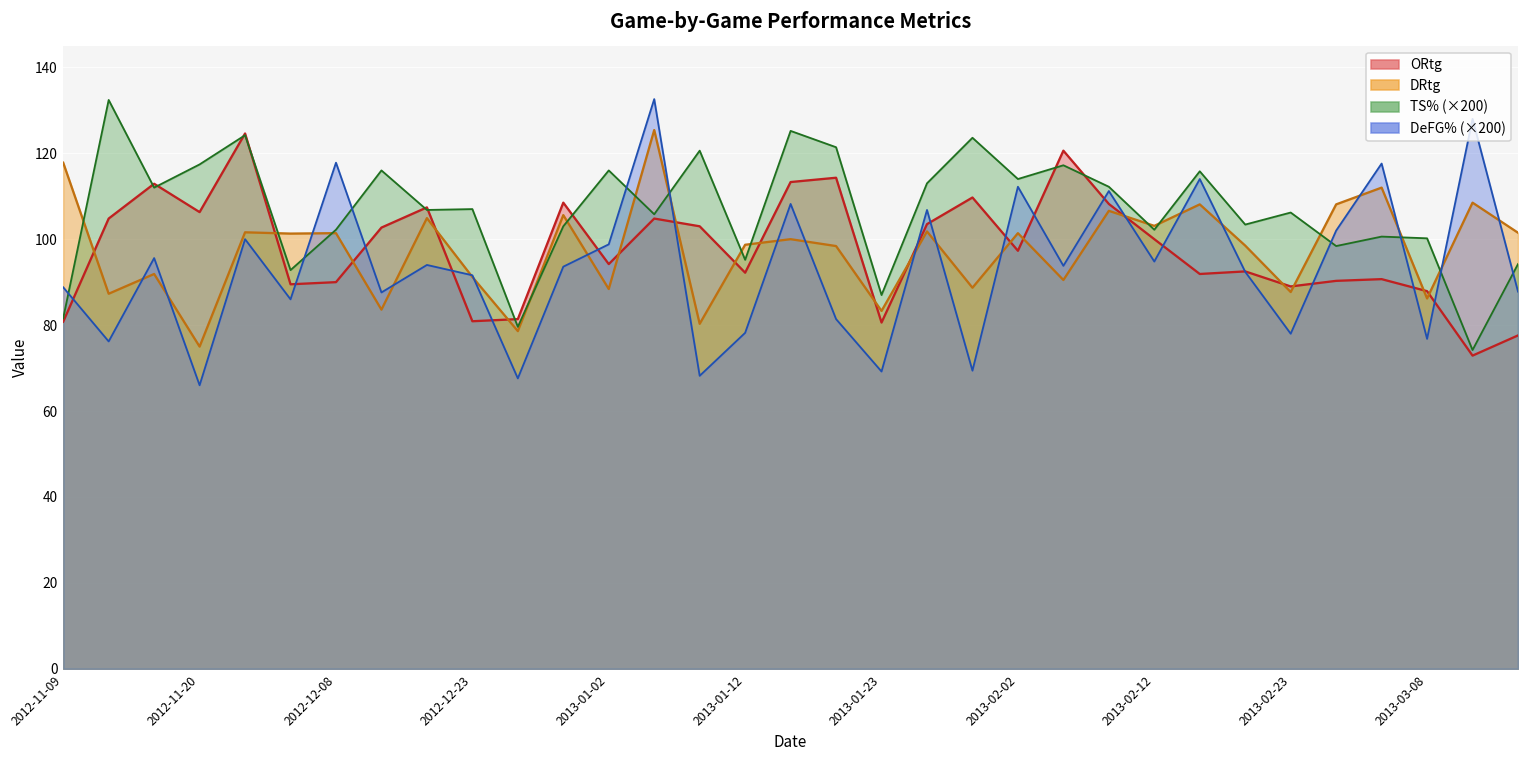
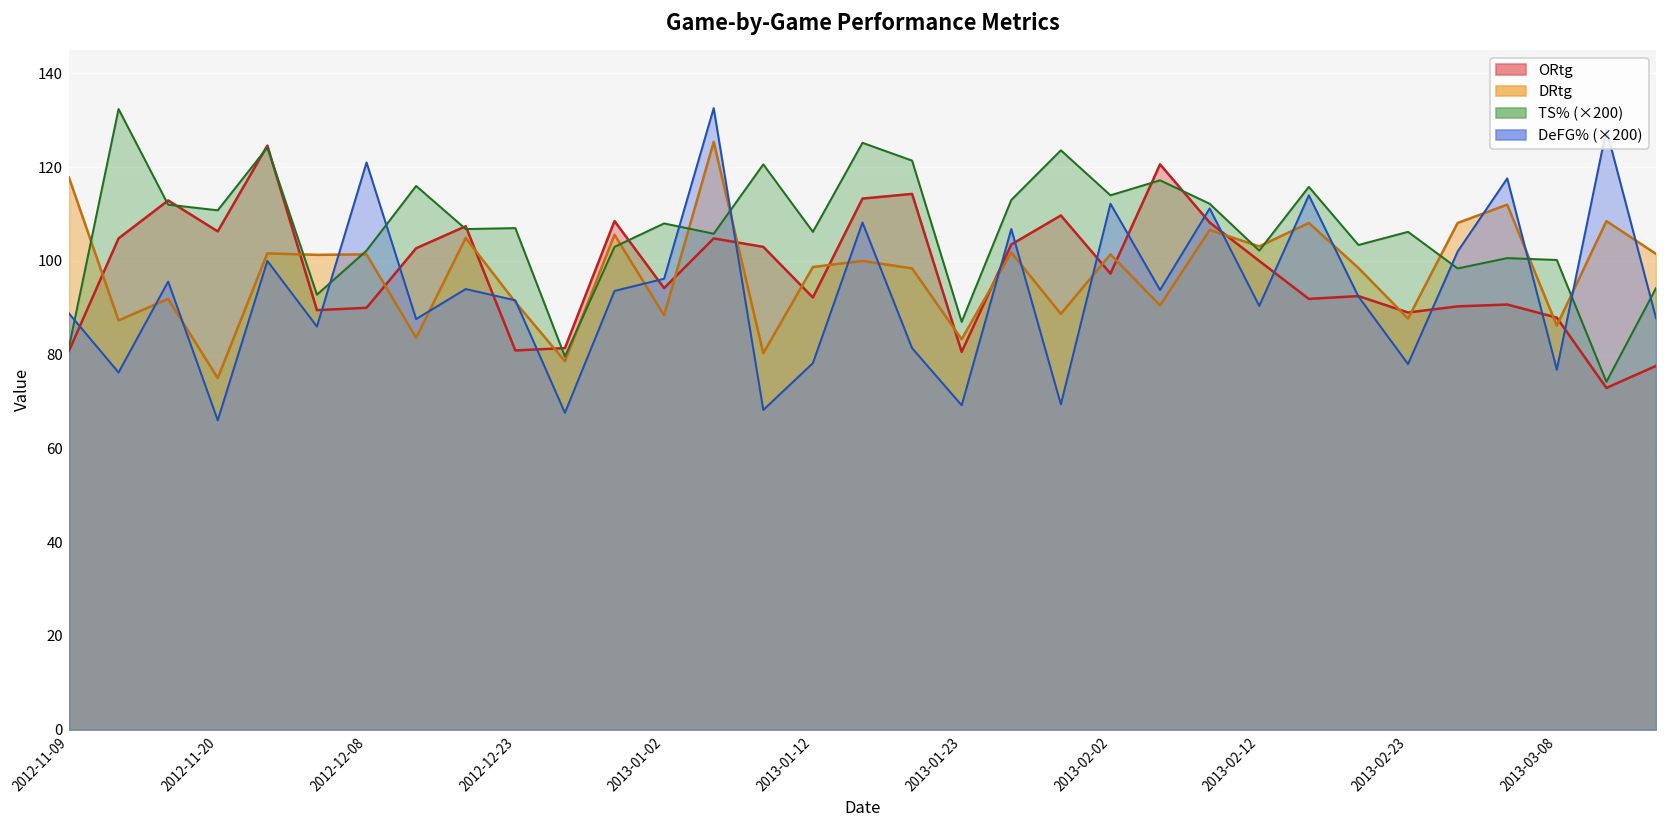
  {
    "TS% (×200)": {
      "2012-11-09": 82,
-     "2012-11-20": 117,
+     "2012-11-20": 111,
      "2012-12-08": 102,
      "2012-12-23": 107,
-     "2013-01-02": 116,
-     "2013-01-12": 95,
+     "2013-01-02": 108,
+     "2013-01-12": 106,
      "2013-01-23": 87,
      "2013-02-02": 114,
      "2013-02-12": 102,
      "2013-02-23": 106,
      "2013-03-08": 100
    },
    "DeFG% (×200)": {
      "2012-11-09": 89,
      "2012-11-20": 66,
-     "2012-12-08": 118,
-     "2013-01-02": 99,
+     "2012-12-08": 121,
+     "2013-01-02": 96,
      "2013-01-12": 78,
      "2013-01-23": 69,
      "2013-02-02": 112,
-     "2013-02-12": 95,
+     "2013-02-12": 90,
      "2013-02-23": 78,
      "2013-03-08": 77
    }
  }
